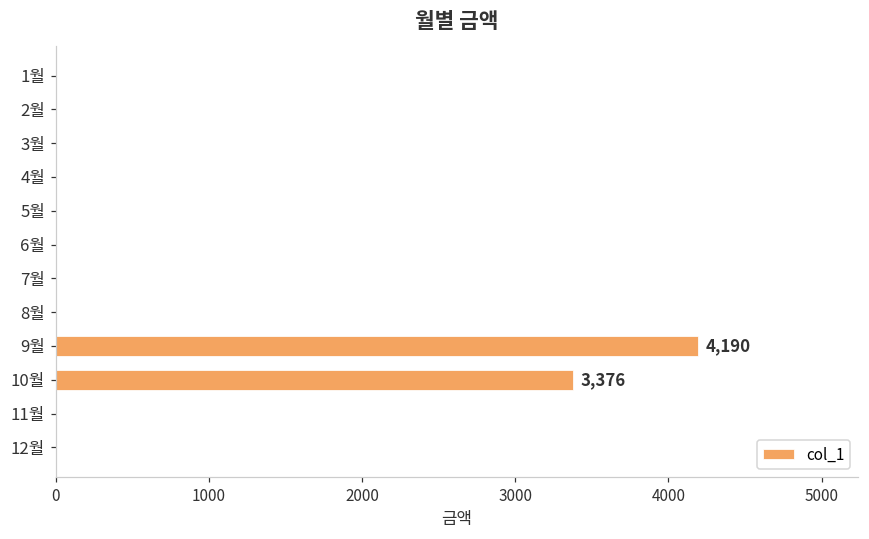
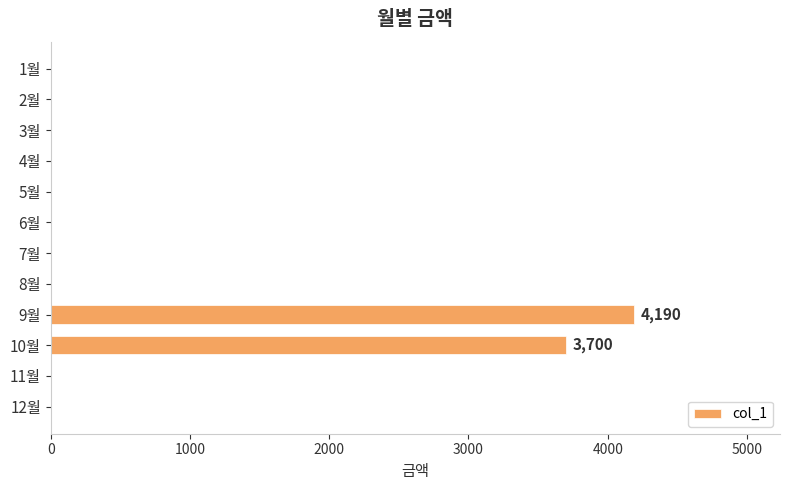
  {
    "9월": "4,190",
-   "10월": "3,376"
+   "10월": "3,700"
  }
